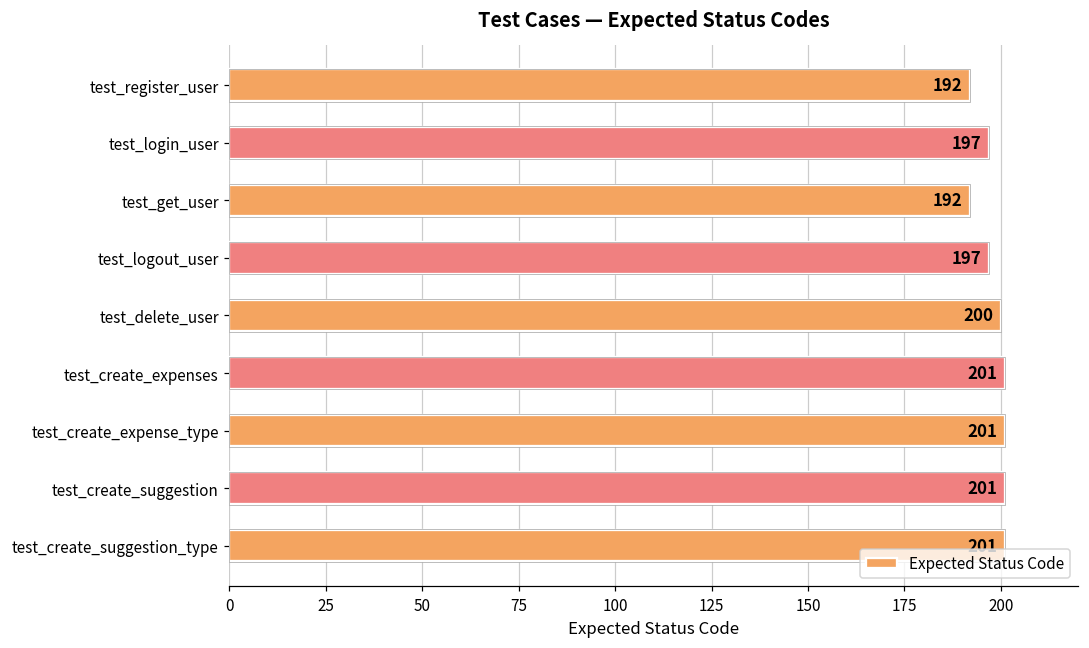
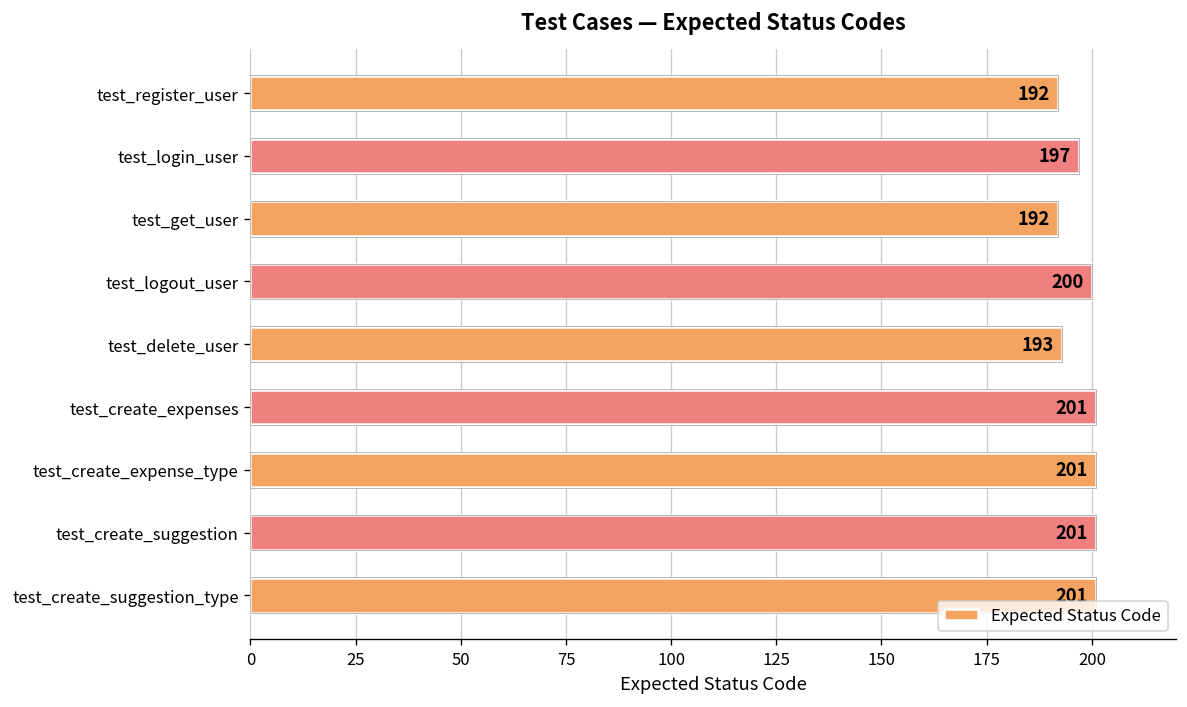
  {
    "test_register_user": 192,
    "test_login_user": 197,
    "test_get_user": 192,
-   "test_logout_user": 197,
-   "test_delete_user": 200,
+   "test_logout_user": 200,
+   "test_delete_user": 193,
    "test_create_expenses": 201,
    "test_create_expense_type": 201,
    "test_create_suggestion": 201
  }
